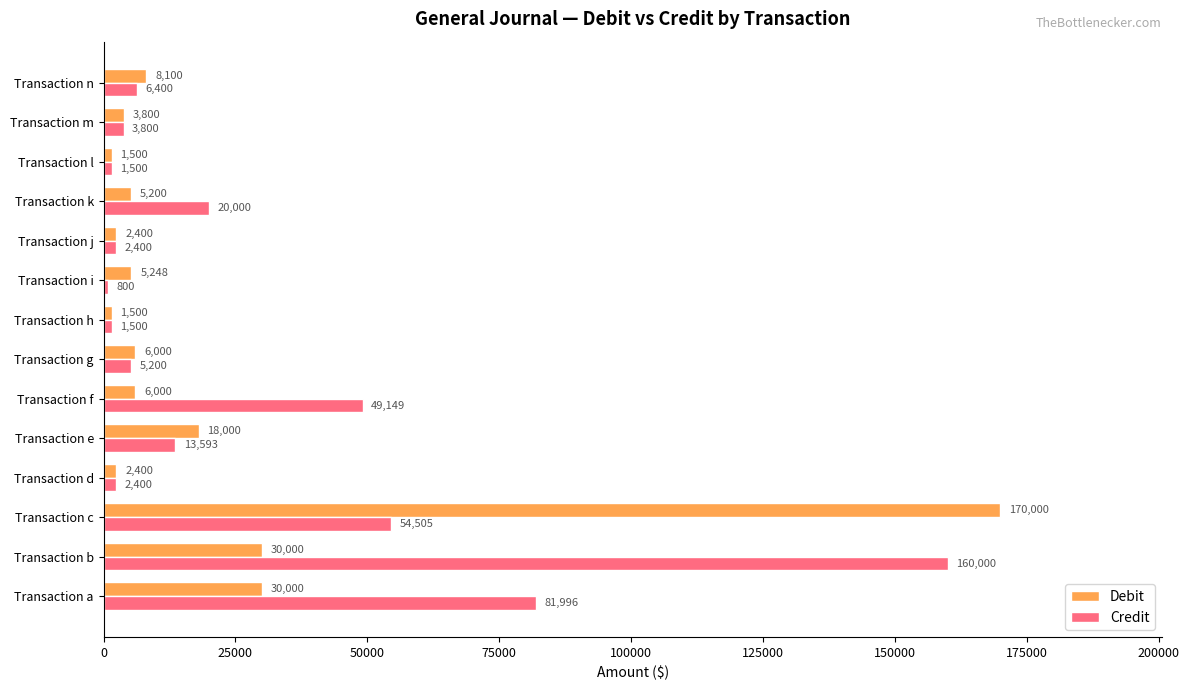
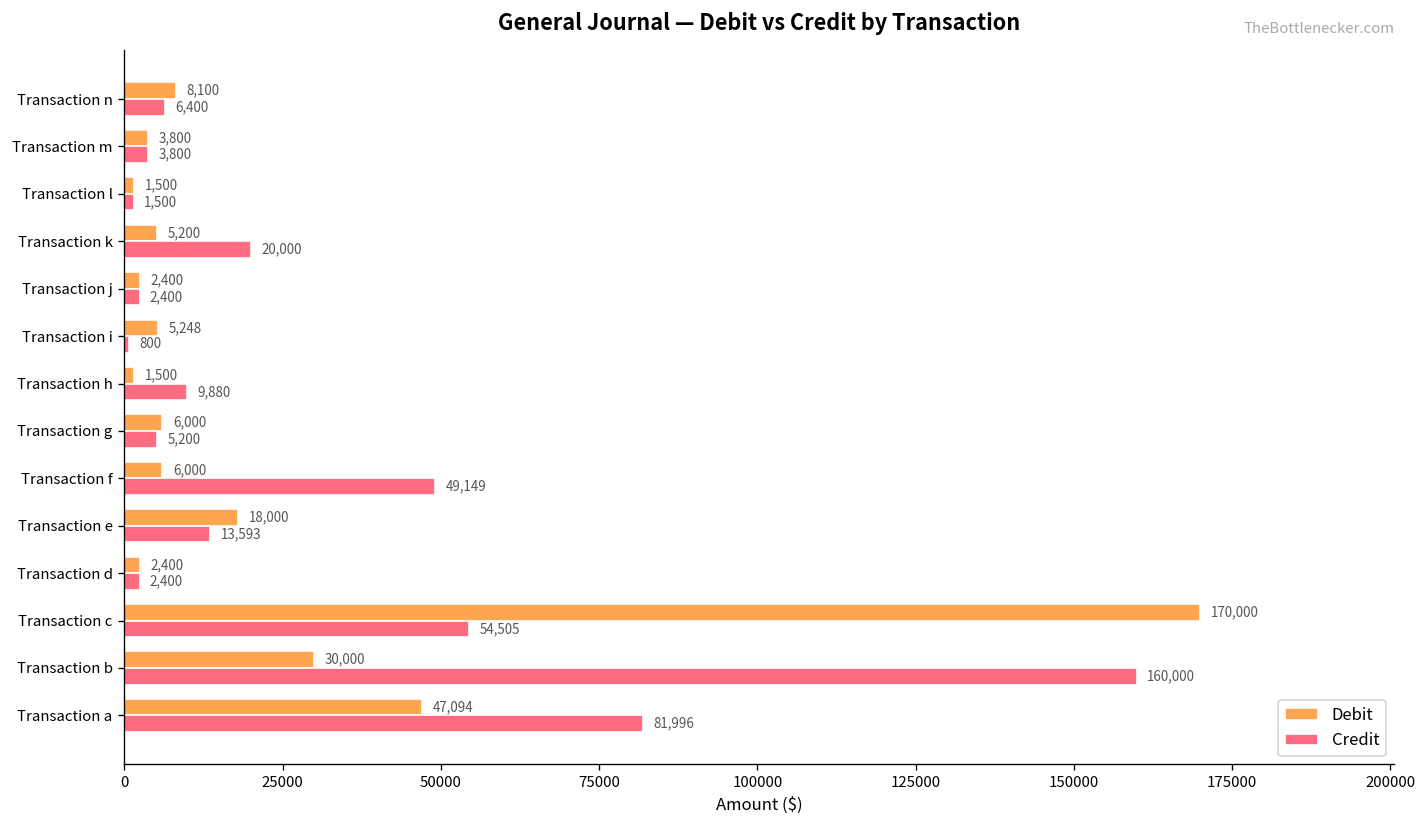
  {
    "Debit": {
      "Transaction n": "8,100",
      "Transaction m": "3,800",
      "Transaction l": "1,500",
      "Transaction k": "5,200",
      "Transaction j": "2,400",
      "Transaction i": "5,248",
      "Transaction h": "1,500",
      "Transaction g": "6,000",
      "Transaction f": "6,000",
      "Transaction e": "18,000",
      "Transaction d": "2,400",
      "Transaction c": "170,000",
      "Transaction b": "30,000",
-     "Transaction a": "30,000"
+     "Transaction a": "47,094"
    },
    "Credit": {
      "Transaction n": "6,400",
      "Transaction m": "3,800",
      "Transaction l": "1,500",
      "Transaction k": "20,000",
      "Transaction j": "2,400",
      "Transaction i": "800",
-     "Transaction h": "1,500",
+     "Transaction h": "9,880",
      "Transaction g": "5,200",
      "Transaction f": "49,149",
      "Transaction e": "13,593",
      "Transaction d": "2,400",
      "Transaction c": "54,505",
      "Transaction b": "160,000",
      "Transaction a": "81,996"
    }
  }
